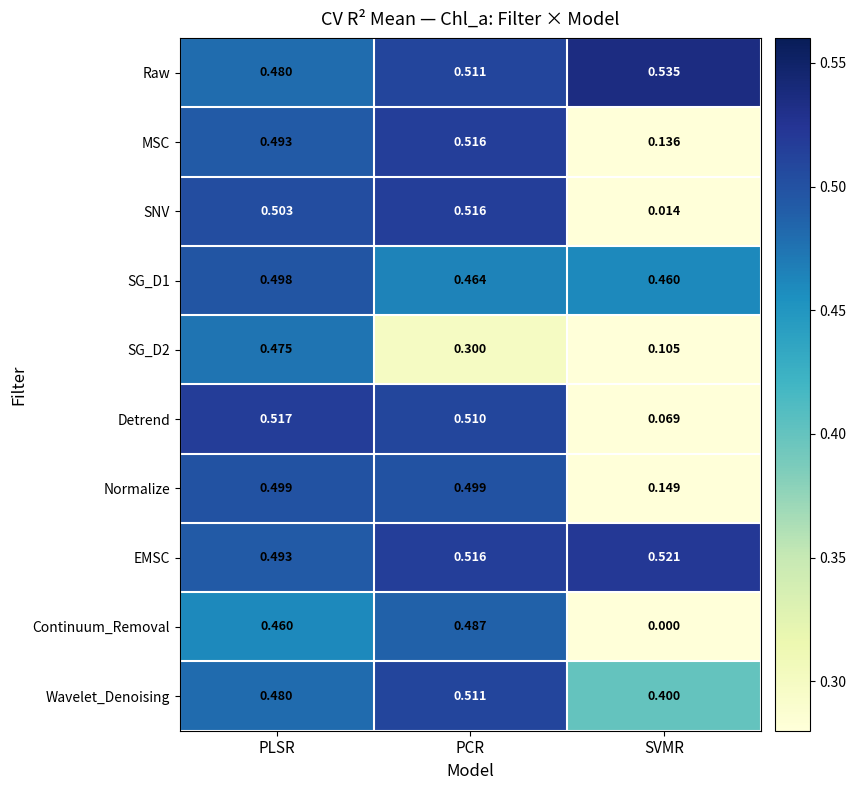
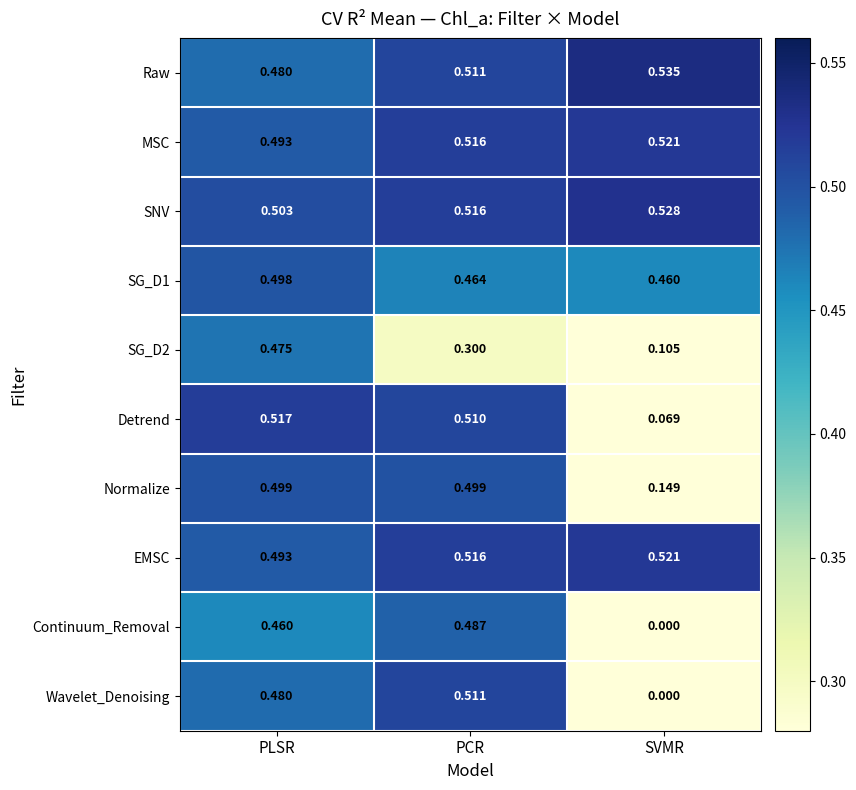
  {
    "Raw": {
      "PLSR": 0.480,
      "PCR": 0.511,
      "SVMR": 0.535
    },
    "MSC": {
      "PLSR": 0.493,
      "PCR": 0.516,
-     "SVMR": 0.136
+     "SVMR": 0.521
    },
    "SNV": {
      "PLSR": 0.503,
      "PCR": 0.516,
-     "SVMR": 0.014
+     "SVMR": 0.528
    },
    "SG_D1": {
      "PLSR": 0.498,
      "PCR": 0.464,
      "SVMR": 0.460
    },
    "SG_D2": {
      "PLSR": 0.475,
      "PCR": 0.300,
      "SVMR": 0.105
    },
    "Detrend": {
      "PLSR": 0.517,
      "PCR": 0.510,
      "SVMR": 0.069
    },
    "Normalize": {
      "PLSR": 0.499,
      "PCR": 0.499,
      "SVMR": 0.149
    },
    "EMSC": {
      "PLSR": 0.493,
      "PCR": 0.516,
      "SVMR": 0.521
    },
    "Continuum_Removal": {
      "PLSR": 0.460,
      "PCR": 0.487,
      "SVMR": 0.000
    },
    "Wavelet_Denoising": {
      "PLSR": 0.480,
      "PCR": 0.511,
-     "SVMR": 0.400
+     "SVMR": 0.000
    }
  }
